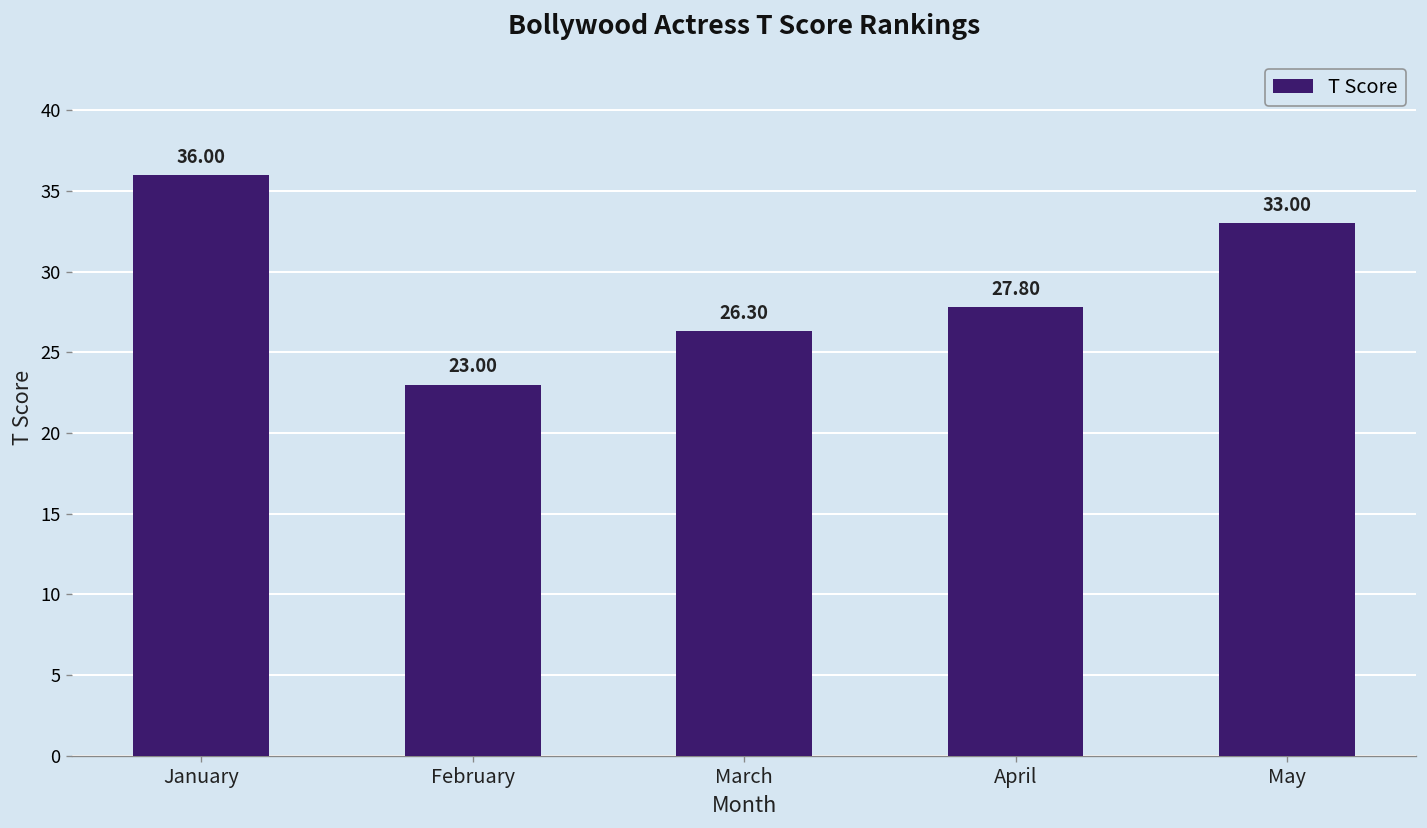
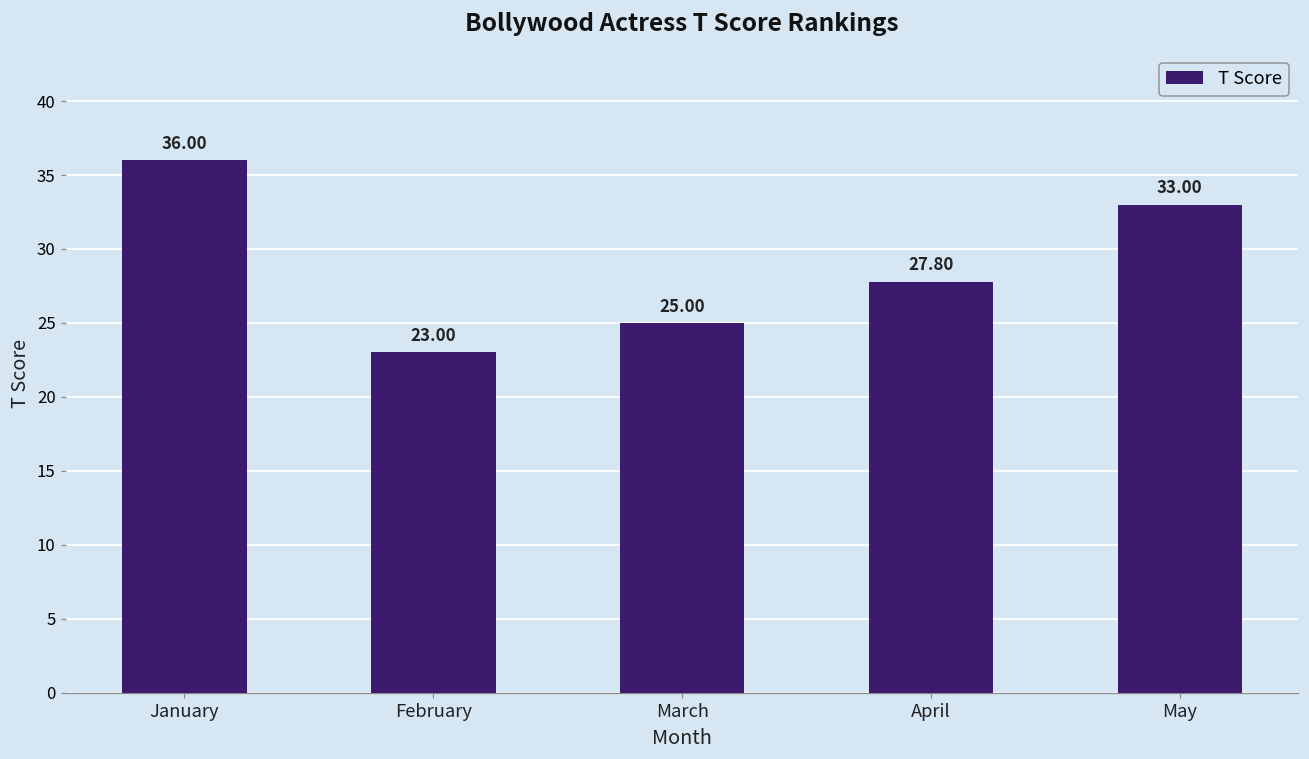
  {
    "January": 36.00,
    "February": 23.00,
-   "March": 26.30,
+   "March": 25.00,
    "April": 27.80,
    "May": 33.00
  }
